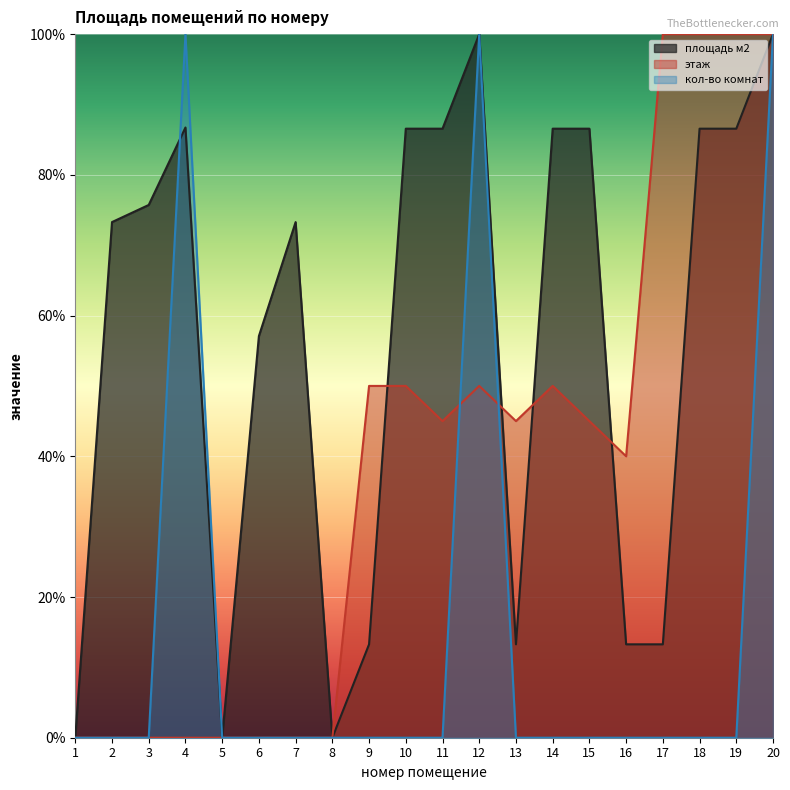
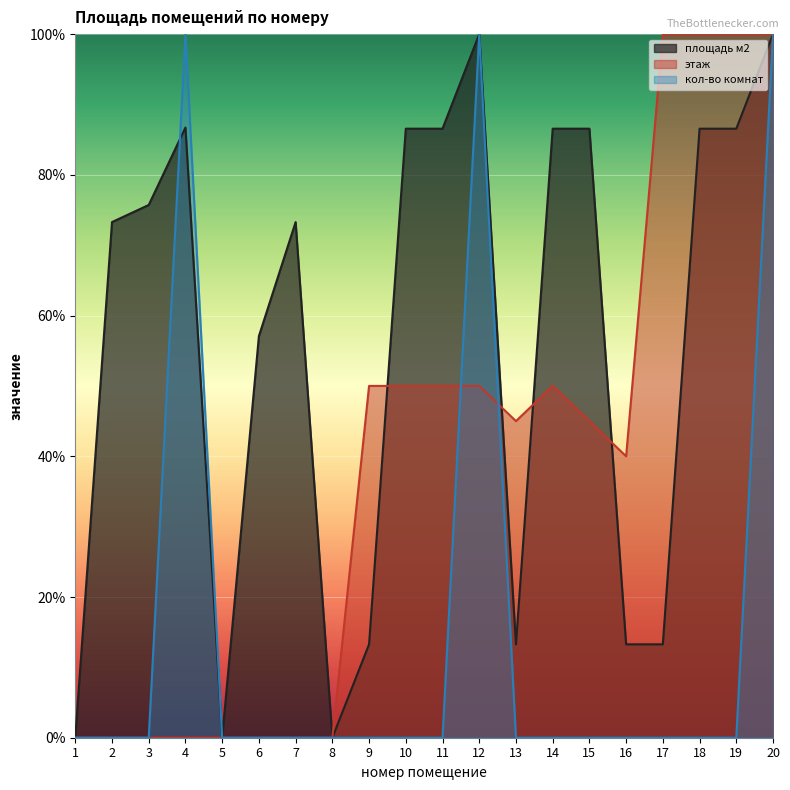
  {
    "площадь м2": {
      "2": "73%",
      "3": "76%",
      "4": "87%",
      "6": "57%",
      "7": "73%",
      "9": "13%",
      "10": "87%",
      "11": "87%",
      "13": "13%",
      "14": "87%",
      "15": "87%",
      "16": "13%",
      "17": "13%",
      "18": "87%",
      "19": "87%"
    },
    "этаж": {
      "4": "0%",
      "9": "50%",
      "10": "50%",
-     "11": "45%",
+     "11": "50%",
      "12": "50%",
      "13": "45%",
      "14": "50%",
      "15": "45%",
      "16": "40%",
      "17": "100%",
      "18": "100%",
      "19": "100%"
    },
    "кол-во комнат": {
      "4": "100%",
      "9": "0%",
      "10": "0%",
      "11": "0%",
      "13": "0%",
      "14": "0%",
      "15": "0%",
      "16": "0%",
      "17": "0%",
      "18": "0%",
      "19": "0%"
    }
  }
